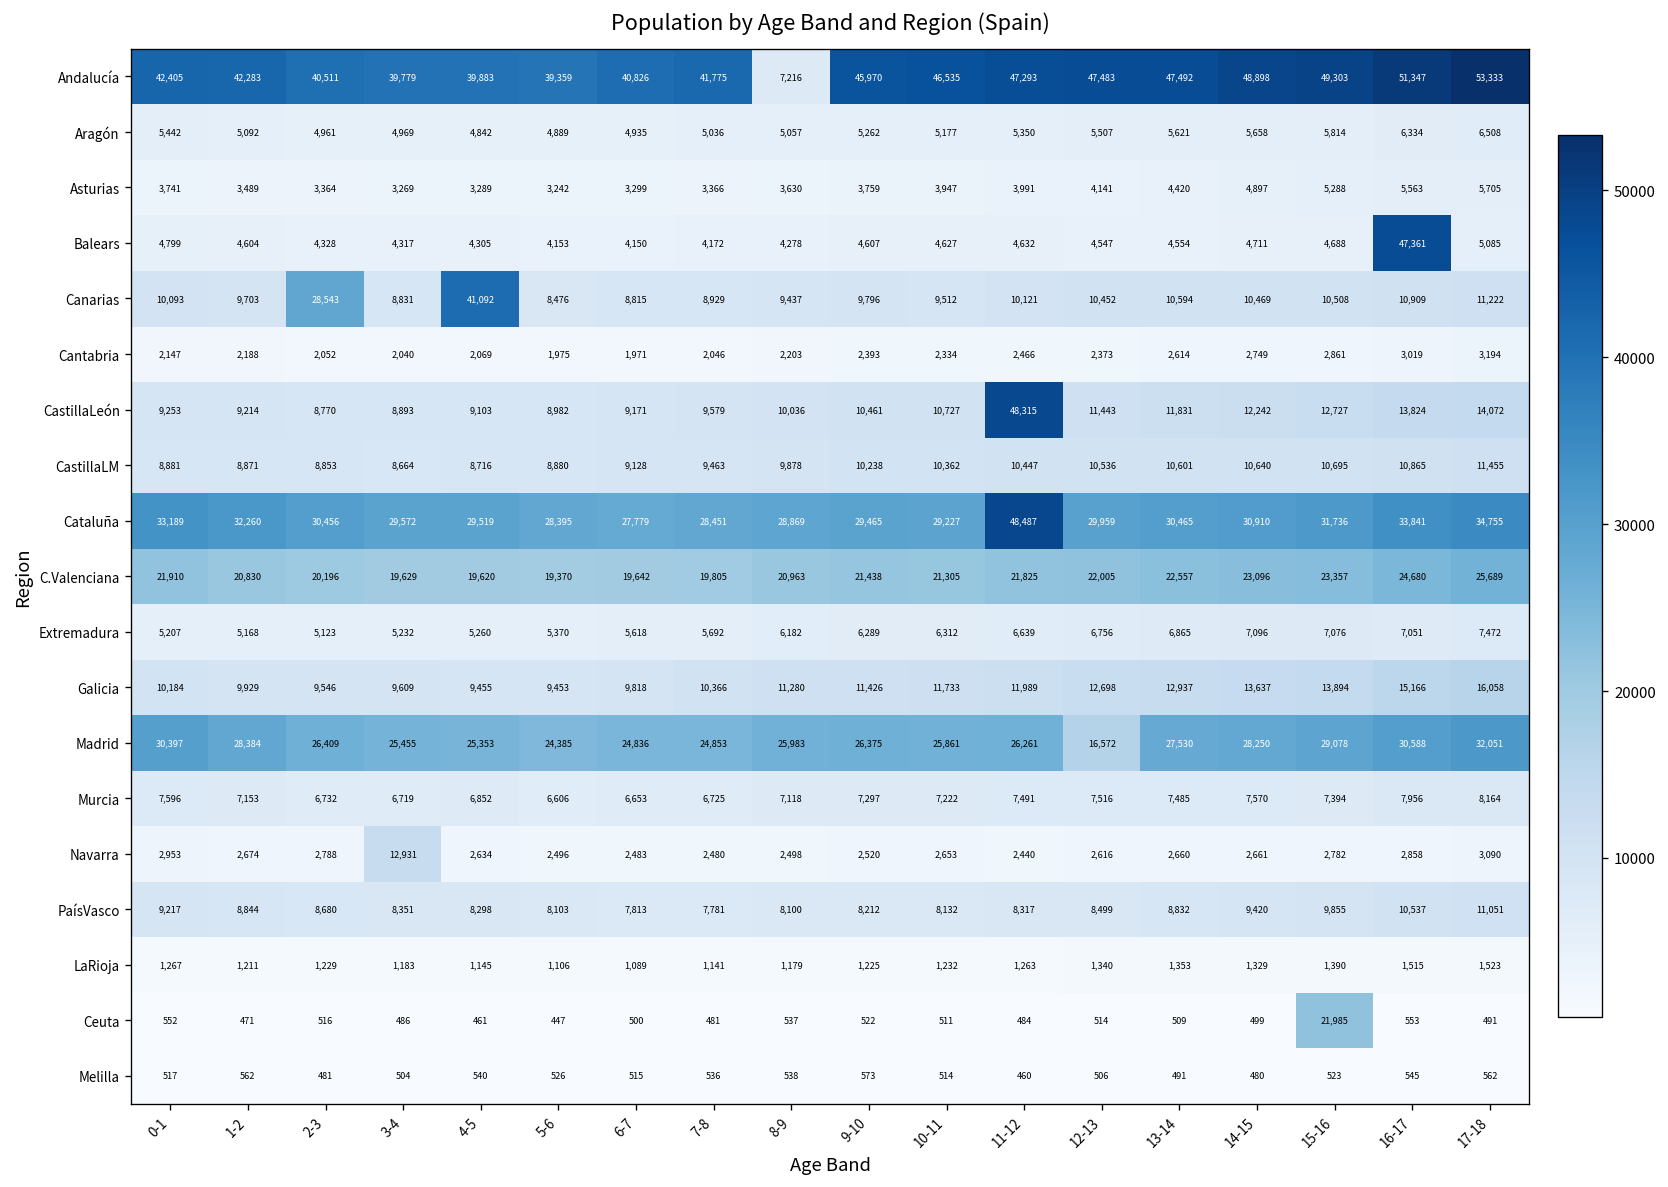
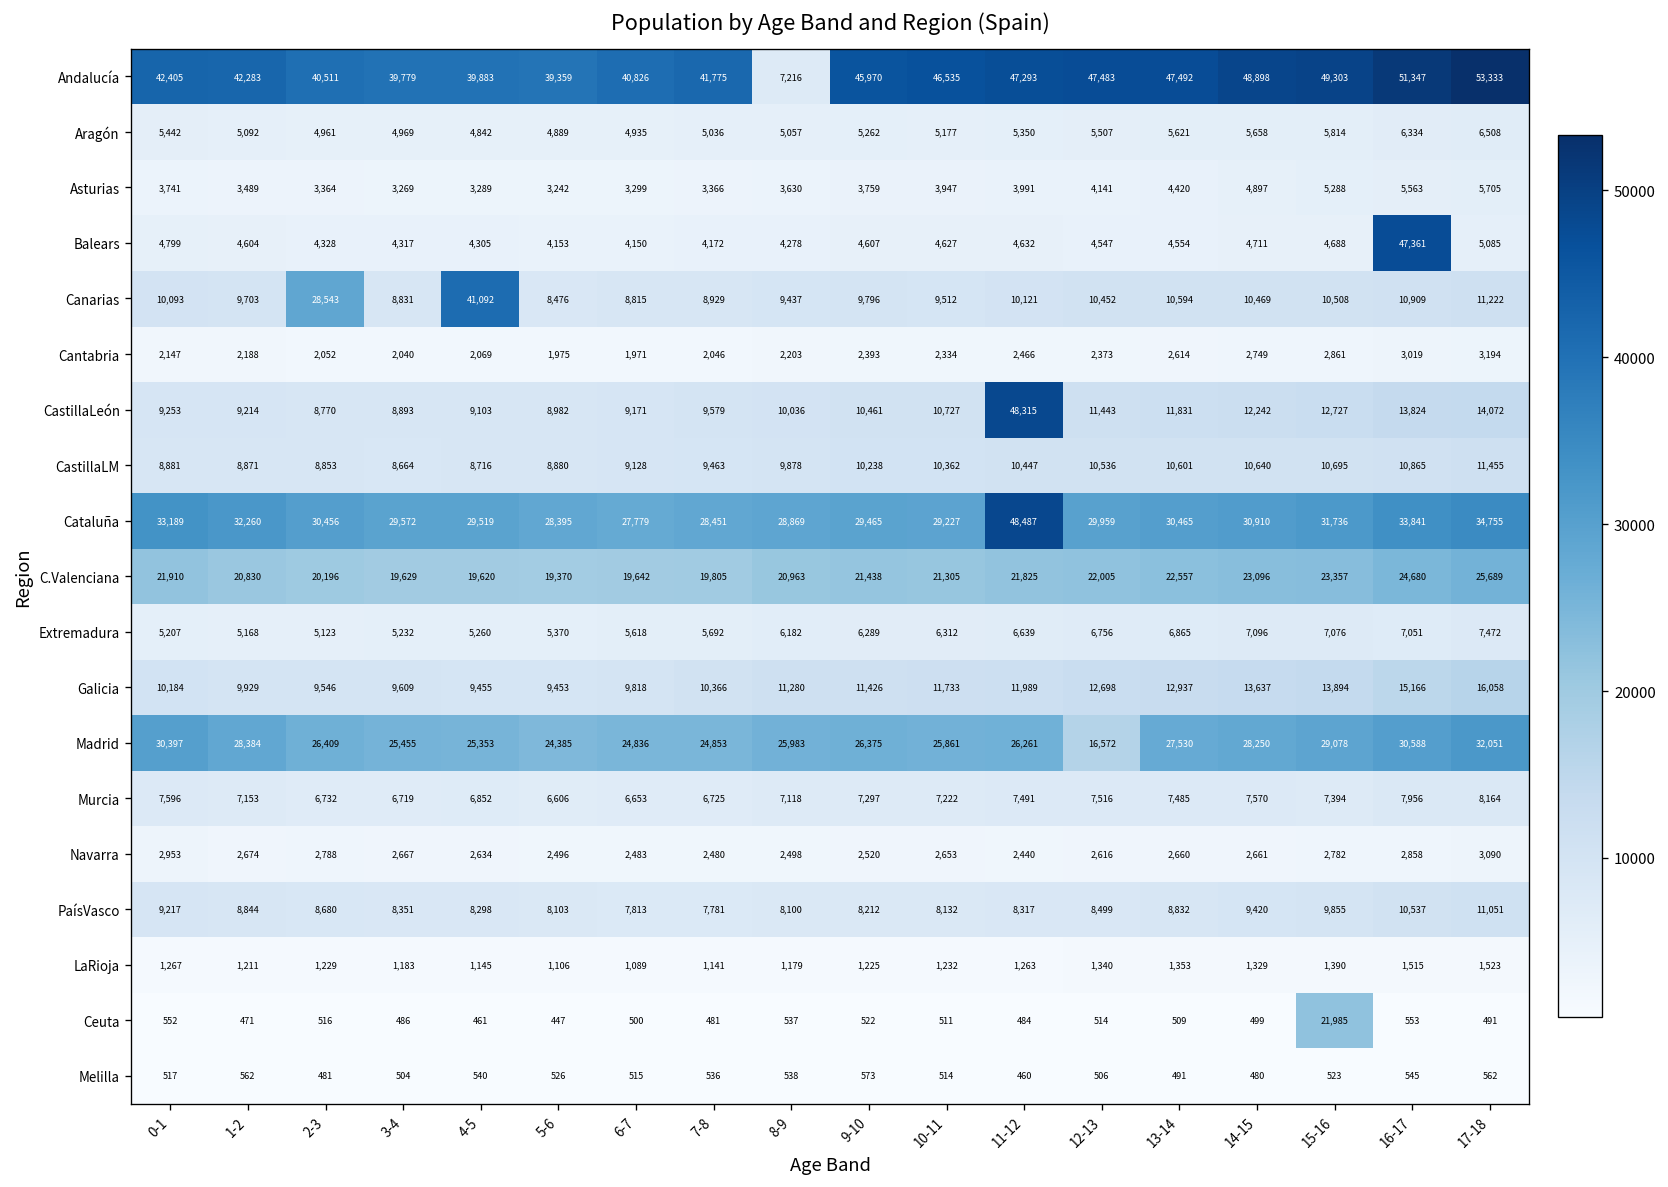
  {
    "Navarra": {
      "0-1": "2,953",
      "1-2": "2,674",
      "2-3": "2,788",
-     "3-4": "12,931",
+     "3-4": "2,667",
      "4-5": "2,634",
      "5-6": "2,496",
      "6-7": "2,483",
      "7-8": "2,480",
      "8-9": "2,498",
      "9-10": "2,520",
      "10-11": "2,653",
      "11-12": "2,440",
      "12-13": "2,616",
      "13-14": "2,660",
      "14-15": "2,661",
      "15-16": "2,782",
      "16-17": "2,858",
      "17-18": "3,090"
    }
  }
